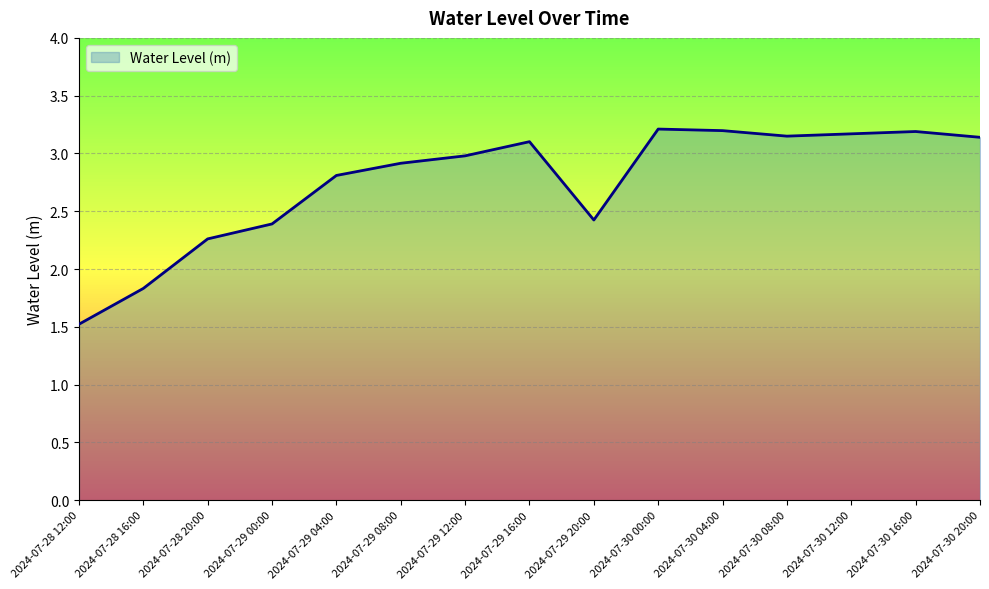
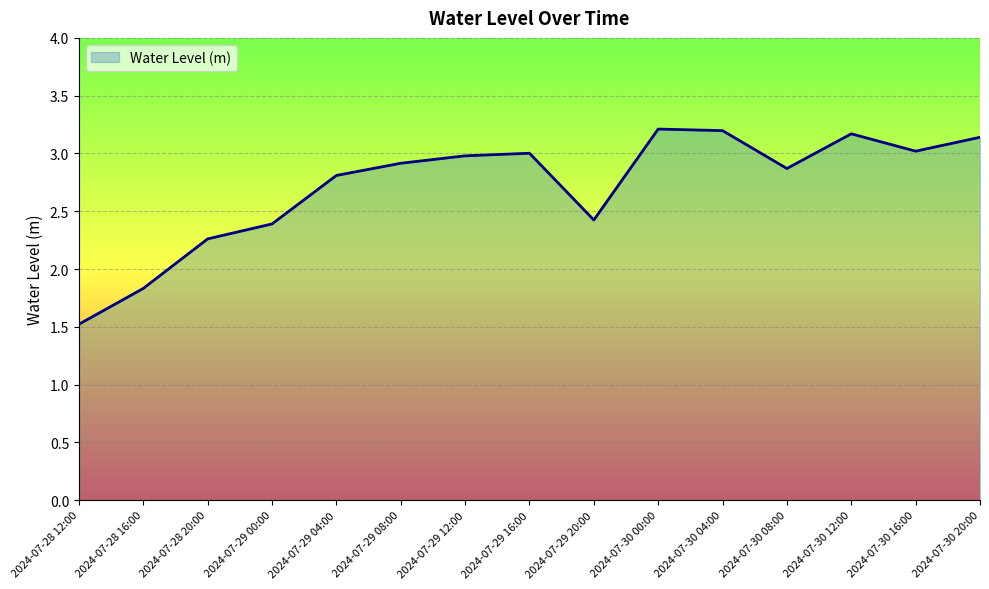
  {
    "2024-07-28 12:00": 1.52,
    "2024-07-28 16:00": 1.83,
    "2024-07-28 20:00": 2.26,
    "2024-07-29 00:00": 2.39,
    "2024-07-29 04:00": 2.81,
    "2024-07-29 08:00": 2.92,
    "2024-07-29 12:00": 2.98,
-   "2024-07-29 16:00": 3.10,
+   "2024-07-29 16:00": 3.00,
    "2024-07-29 20:00": 2.42,
    "2024-07-30 00:00": 3.21,
    "2024-07-30 04:00": 3.20,
-   "2024-07-30 08:00": 3.15,
+   "2024-07-30 08:00": 2.87,
    "2024-07-30 12:00": 3.17,
-   "2024-07-30 16:00": 3.19,
+   "2024-07-30 16:00": 3.02,
    "2024-07-30 20:00": 3.14
  }
